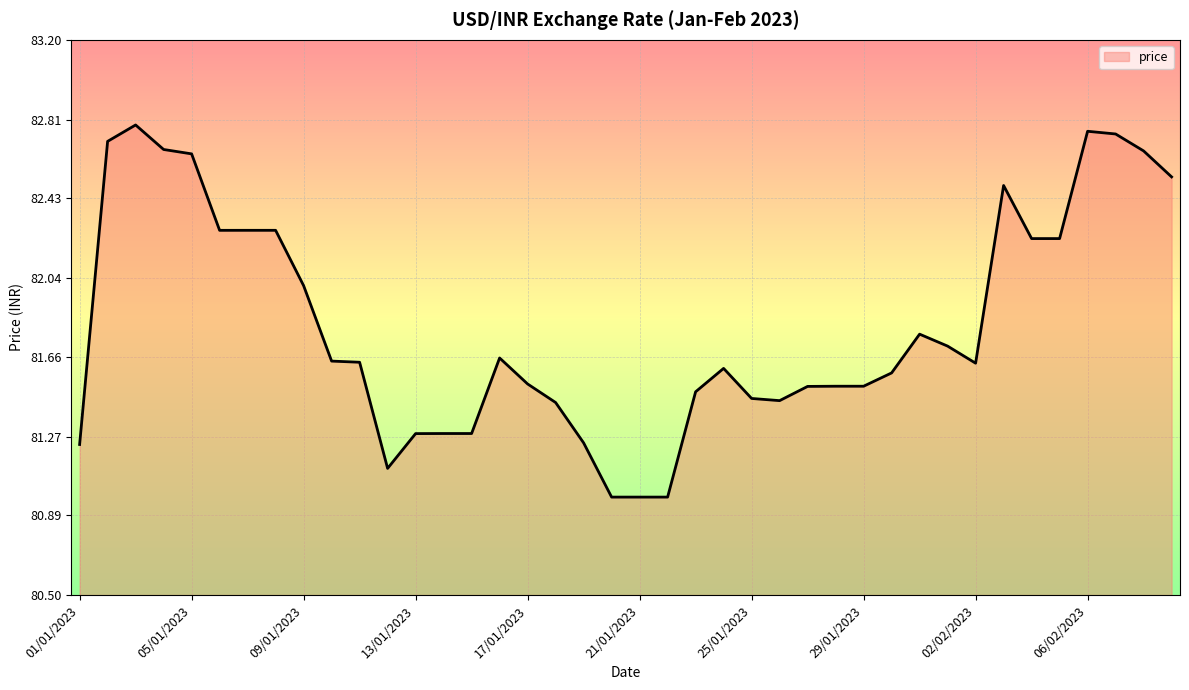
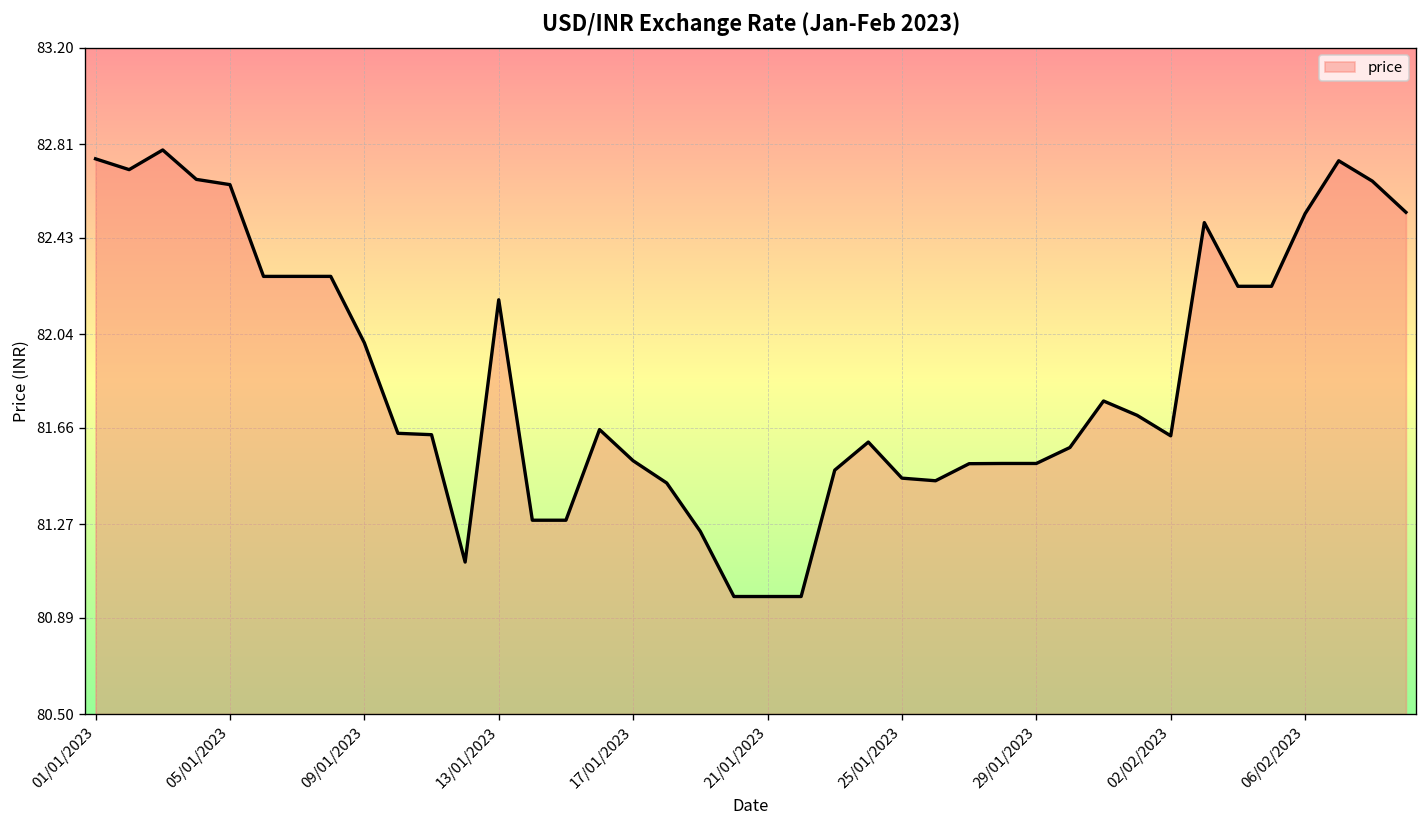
  {
-   "01/01/2023": 81.23,
+   "01/01/2023": 82.75,
    "05/01/2023": 82.65,
    "09/01/2023": 82.00,
-   "13/01/2023": 81.29,
+   "13/01/2023": 82.18,
    "17/01/2023": 81.53,
    "21/01/2023": 80.98,
    "25/01/2023": 81.46,
    "29/01/2023": 81.52,
    "02/02/2023": 81.63,
-   "06/02/2023": 82.76
+   "06/02/2023": 82.53
  }
